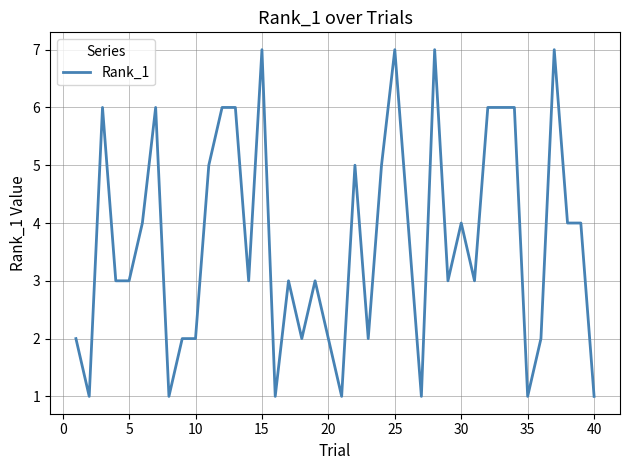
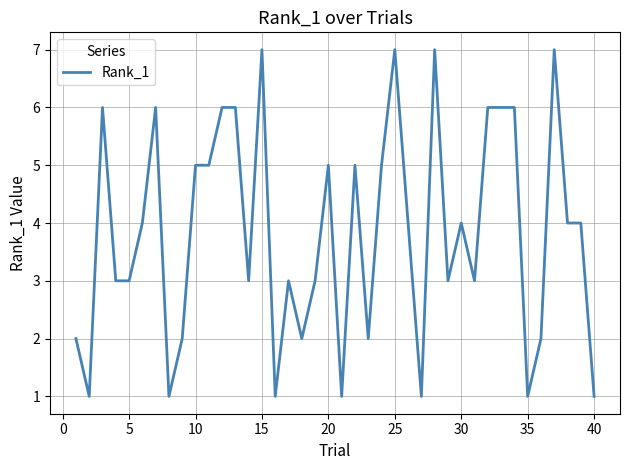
  {
    "5": 3,
-   "10": 2,
+   "10": 5,
    "15": 7,
-   "20": 2,
+   "20": 5,
    "25": 7,
    "30": 4,
    "35": 1,
    "40": 1
  }
